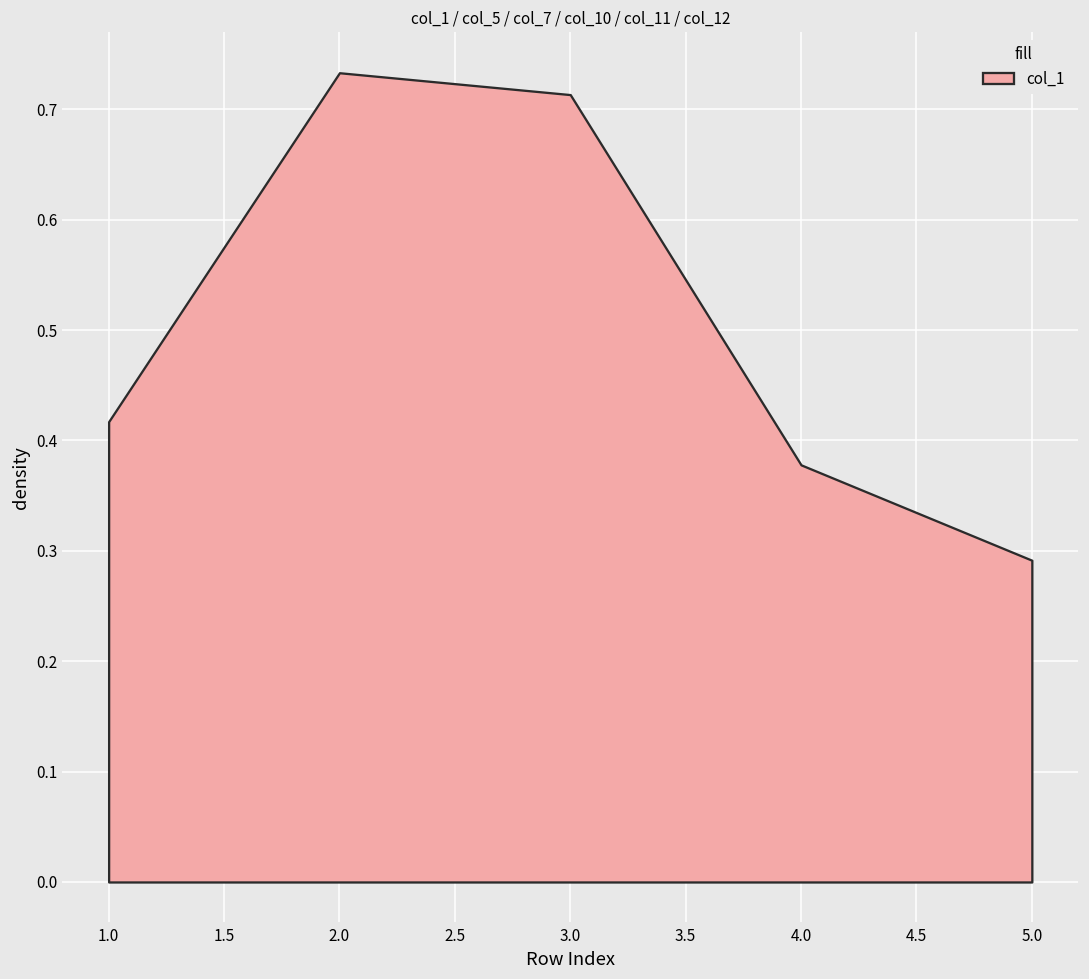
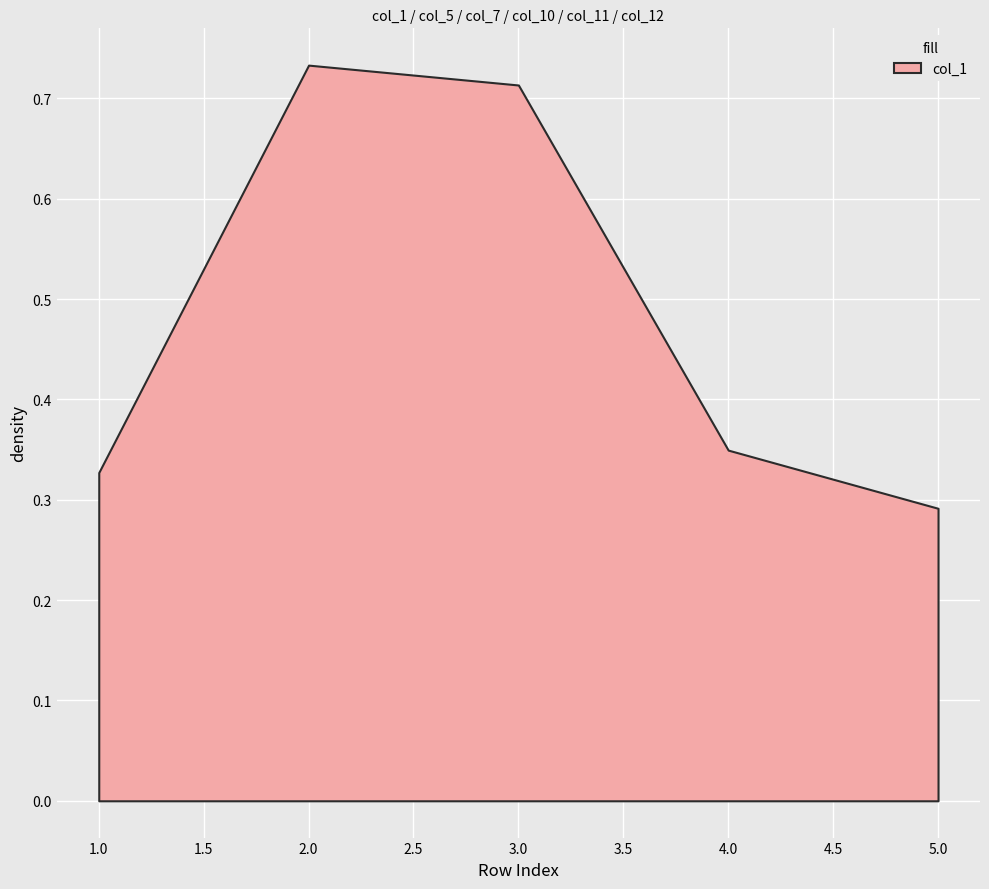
  {
-   "1.0": 0.417,
+   "1.0": 0.327,
    "2.0": 0.733,
    "3.0": 0.713,
-   "4.0": 0.378,
+   "4.0": 0.350,
    "5.0": 0.292
  }
